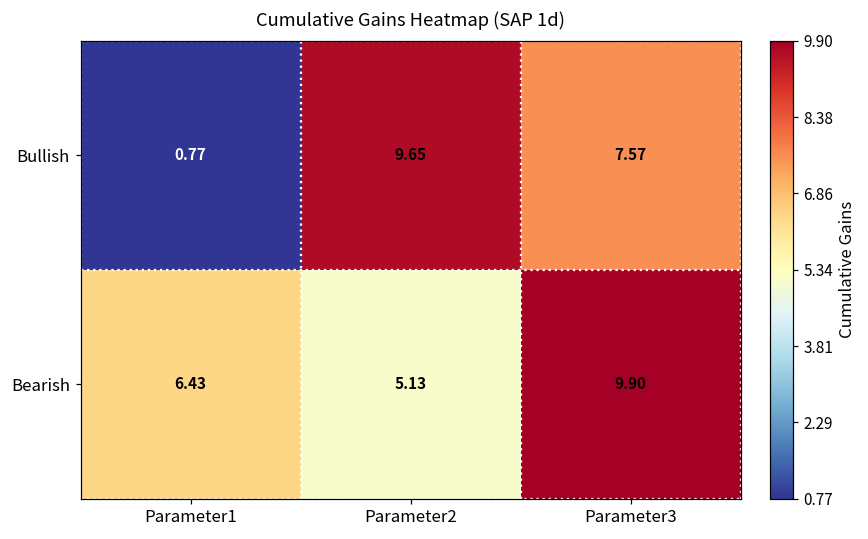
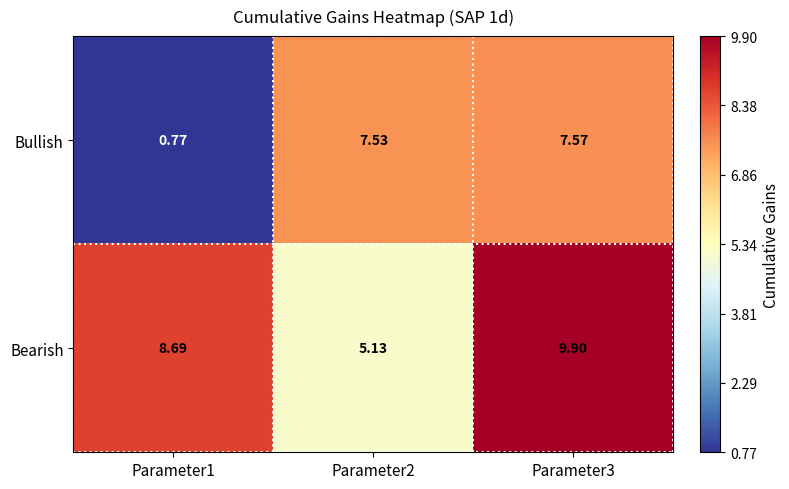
  {
    "Bullish": {
      "Parameter1": 0.77,
-     "Parameter2": 9.65,
+     "Parameter2": 7.53,
      "Parameter3": 7.57
    },
    "Bearish": {
-     "Parameter1": 6.43,
+     "Parameter1": 8.69,
      "Parameter2": 5.13,
      "Parameter3": 9.90
    }
  }
